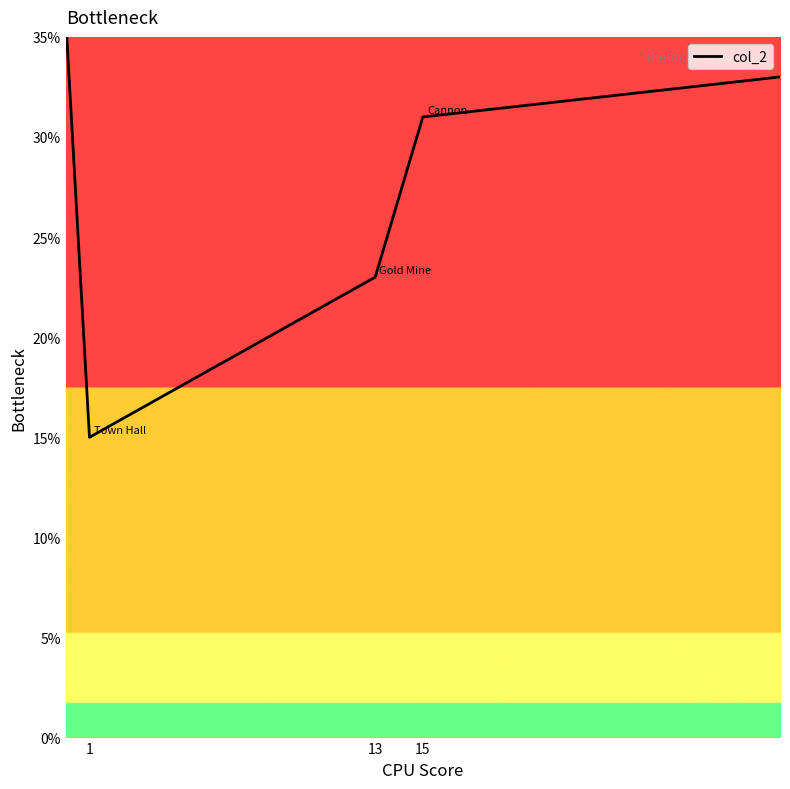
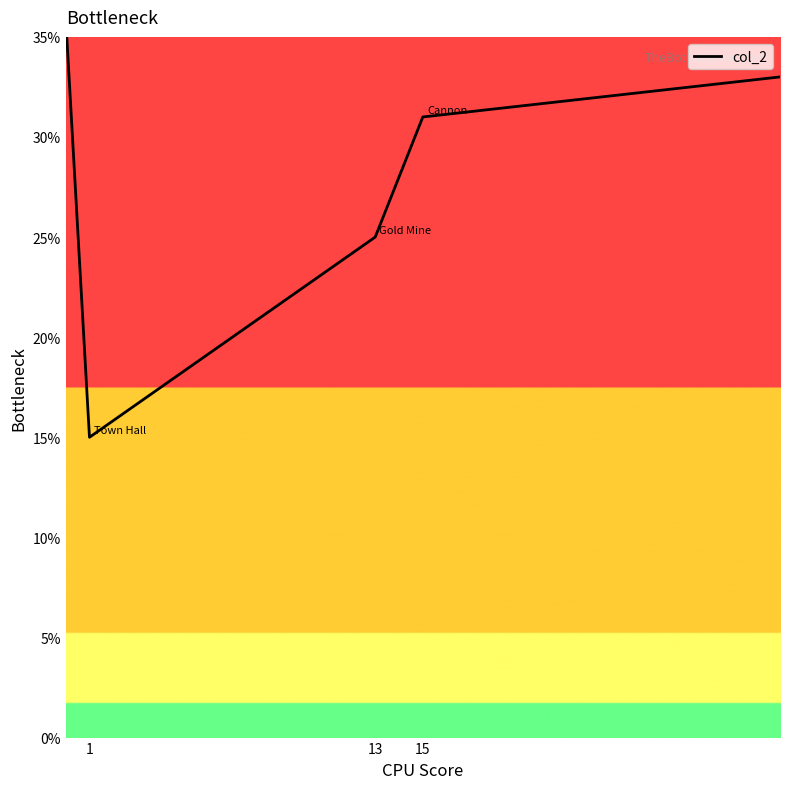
  {
    "1": "15%",
-   "13": "23%",
+   "13": "25%",
    "15": "31%"
  }
